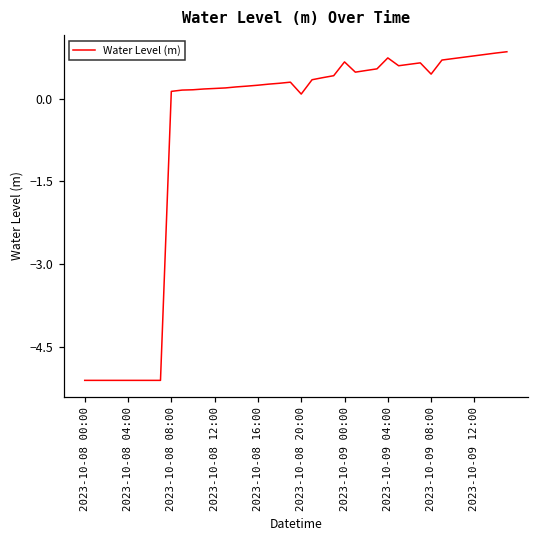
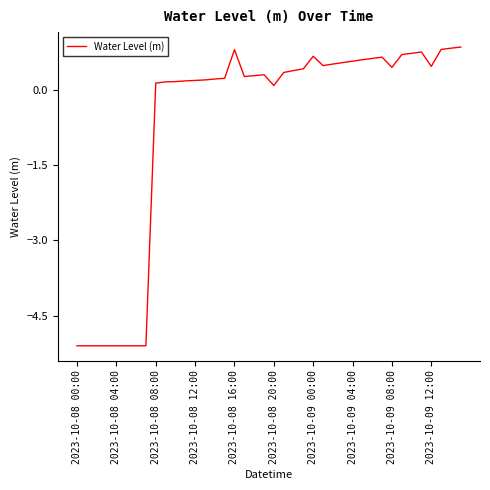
  {
    "2023-10-08 00:00": -5.1,
    "2023-10-08 04:00": -5.1,
    "2023-10-08 08:00": 0.1,
    "2023-10-08 12:00": 0.2,
-   "2023-10-08 16:00": 0.2,
+   "2023-10-08 16:00": 0.8,
    "2023-10-08 20:00": 0.1,
    "2023-10-09 00:00": 0.7,
-   "2023-10-09 04:00": 0.7,
+   "2023-10-09 04:00": 0.6,
    "2023-10-09 08:00": 0.4,
-   "2023-10-09 12:00": 0.8
+   "2023-10-09 12:00": 0.5
  }
